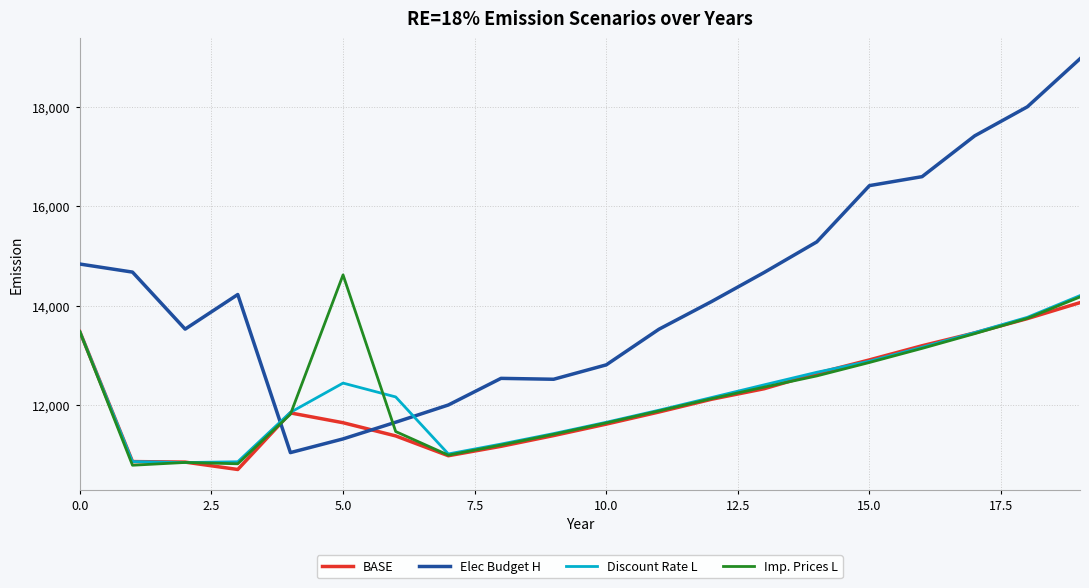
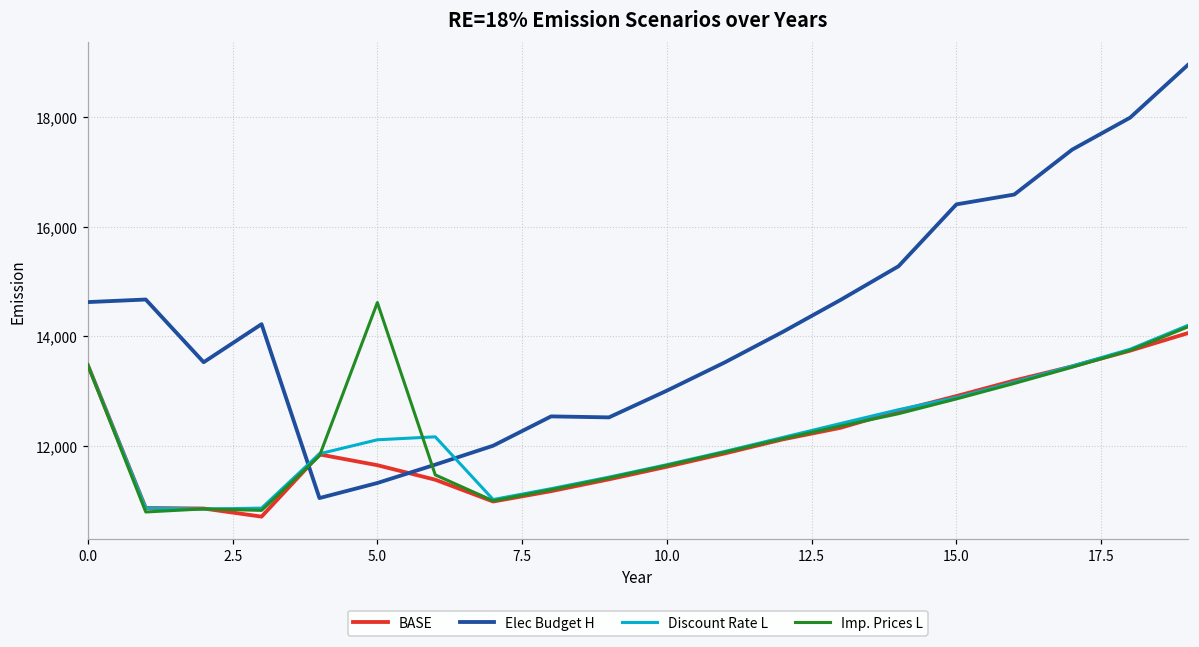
  {
    "BASE": {
      "5.0": "11,600"
    },
    "Elec Budget H": {
-     "0.0": "14,800",
+     "0.0": "14,600",
      "5.0": "11,300",
-     "10.0": "12,800",
+     "10.0": "13,000",
      "15.0": "16,400"
    },
    "Discount Rate L": {
-     "5.0": "12,400"
+     "5.0": "12,100"
    },
    "Imp. Prices L": {
      "5.0": "14,600"
    }
  }
